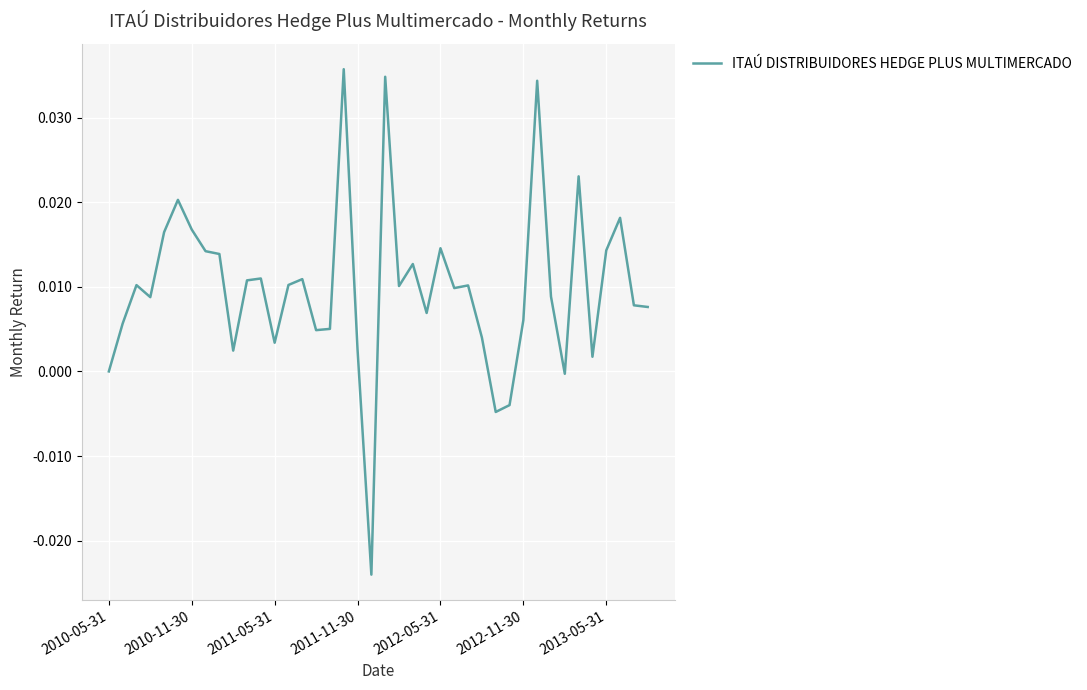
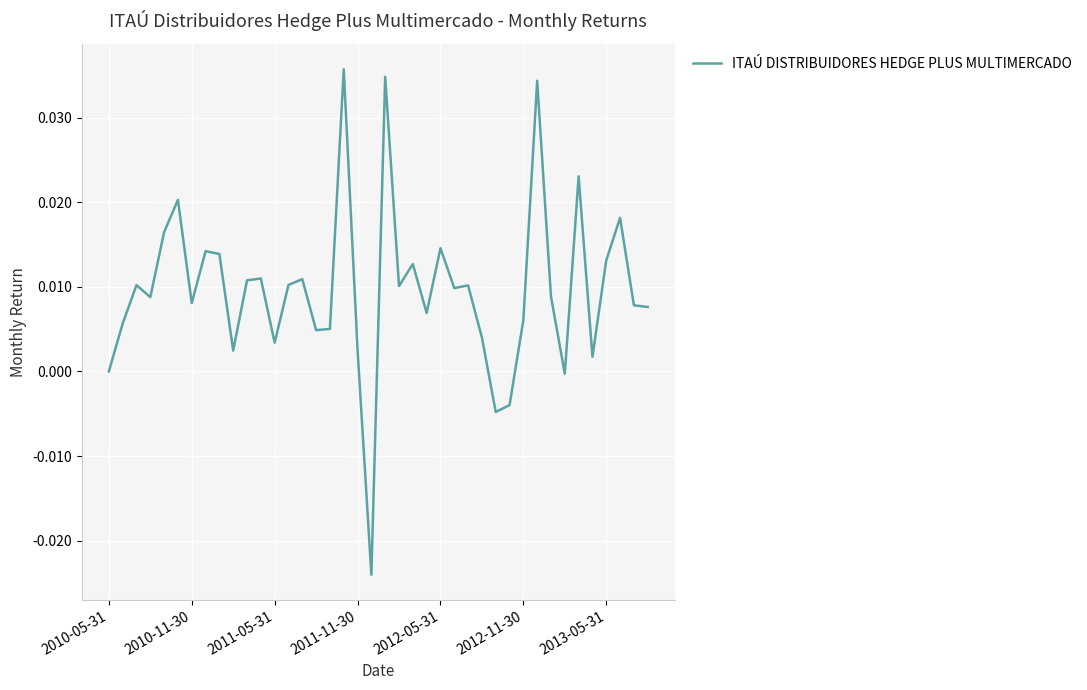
  {
    "2010-05-31": 0.000,
-   "2010-11-30": 0.017,
+   "2010-11-30": 0.008,
    "2011-05-31": 0.003,
    "2011-11-30": 0.003,
    "2012-05-31": 0.015,
    "2012-11-30": 0.006,
-   "2013-05-31": 0.014
+   "2013-05-31": 0.013
  }
